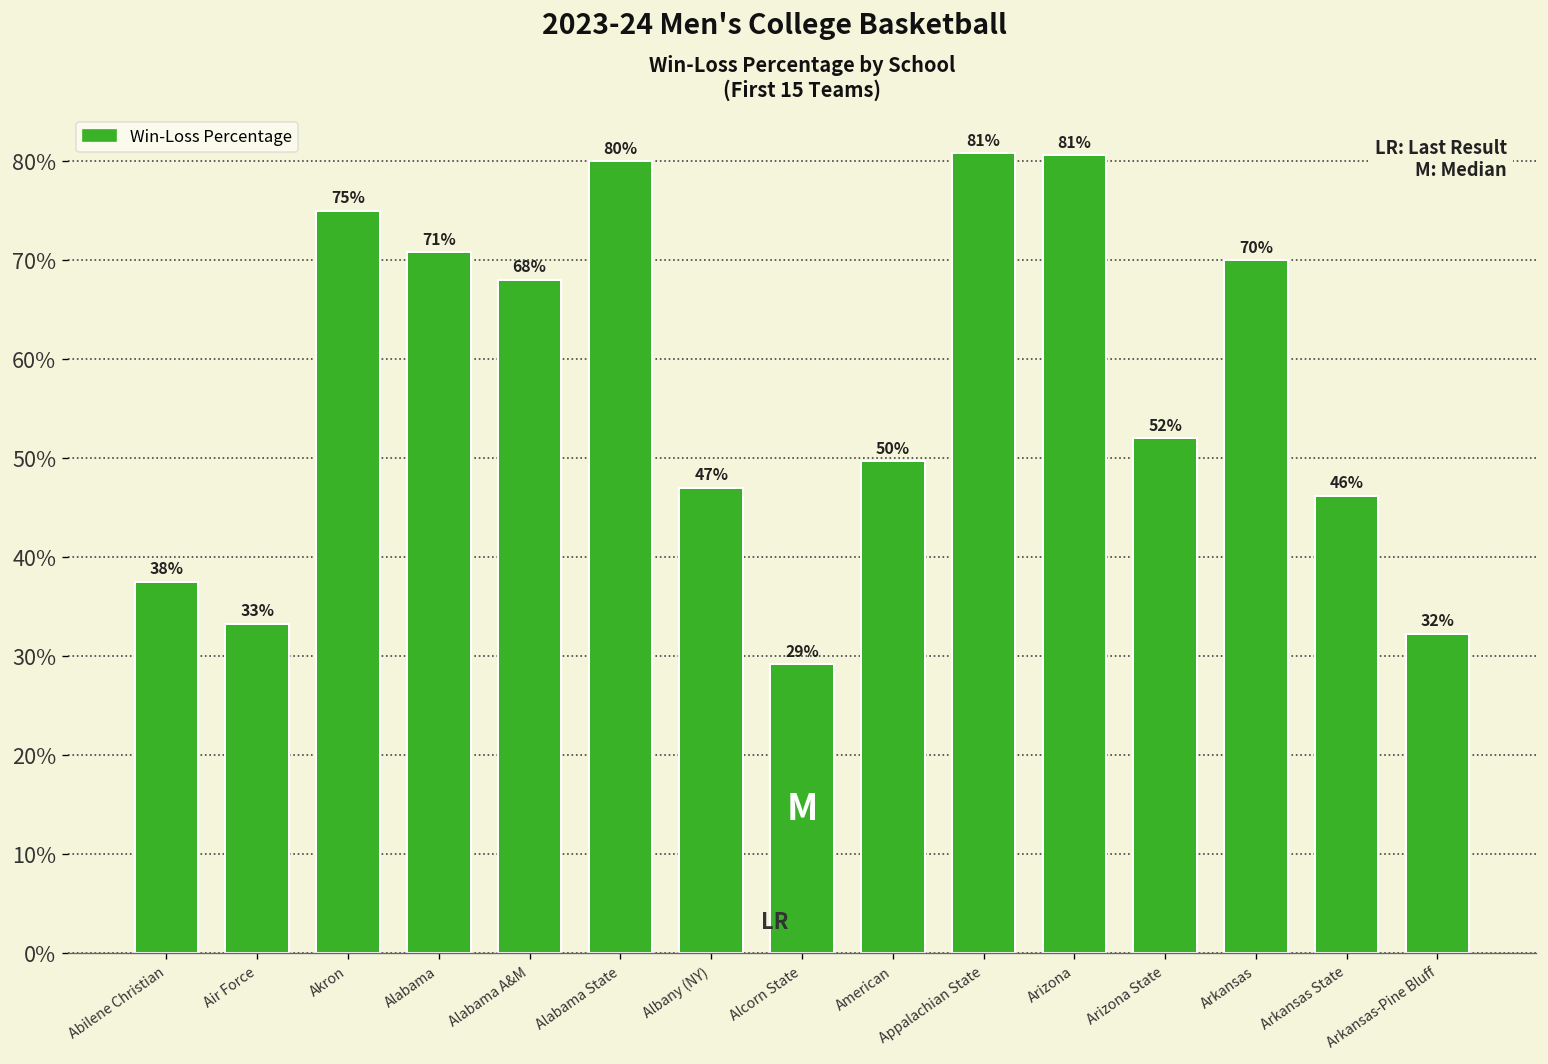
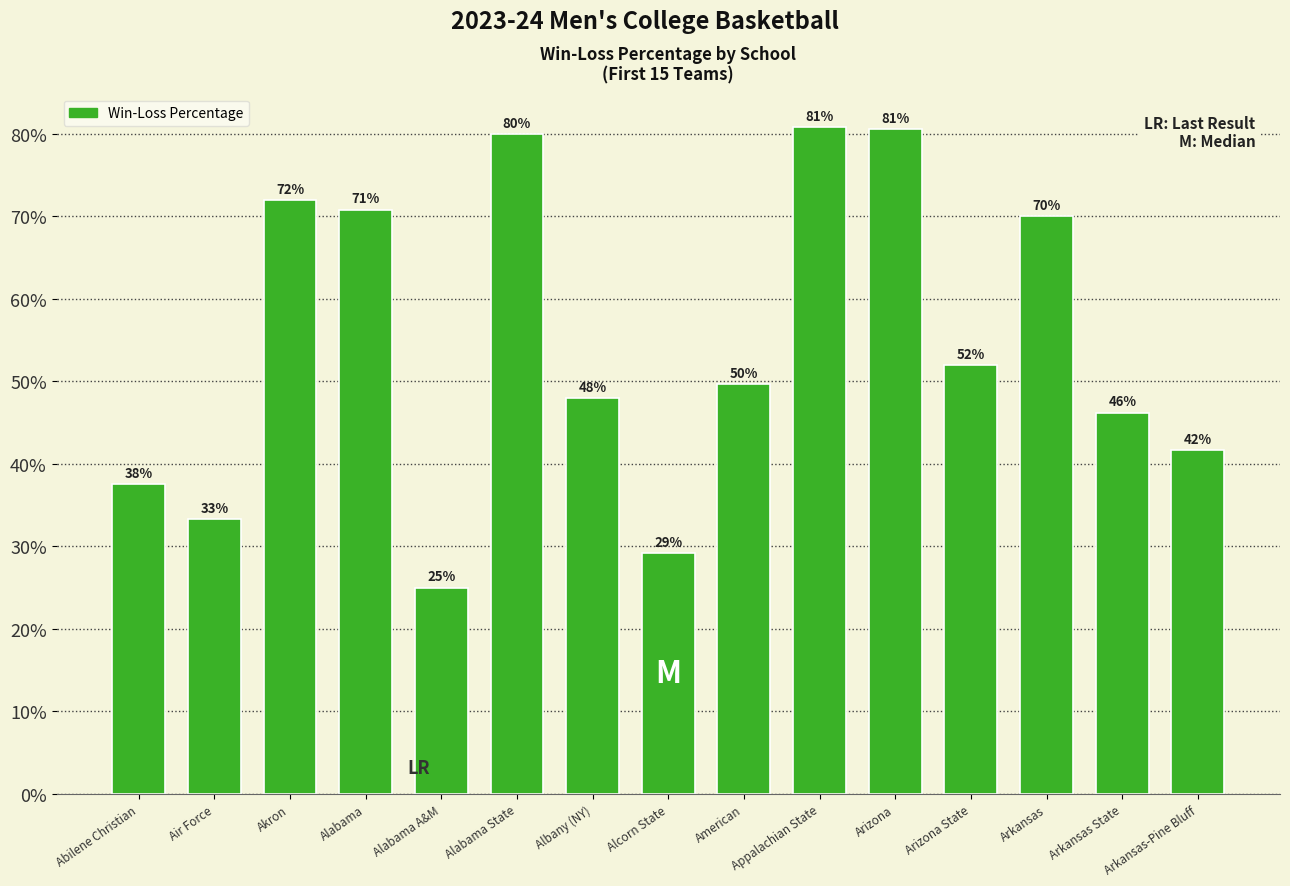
  {
    "Abilene Christian": "38%",
    "Air Force": "33%",
-   "Akron": "75%",
+   "Akron": "72%",
    "Alabama": "71%",
-   "Alabama A&M": "68%",
+   "Alabama A&M": "25%",
    "Alabama State": "80%",
-   "Albany (NY)": "47%",
+   "Albany (NY)": "48%",
    "Alcorn State": "29%",
    "American": "50%",
    "Appalachian State": "81%",
    "Arizona": "81%",
    "Arizona State": "52%",
    "Arkansas": "70%",
    "Arkansas State": "46%",
-   "Arkansas-Pine Bluff": "32%"
+   "Arkansas-Pine Bluff": "42%"
  }
